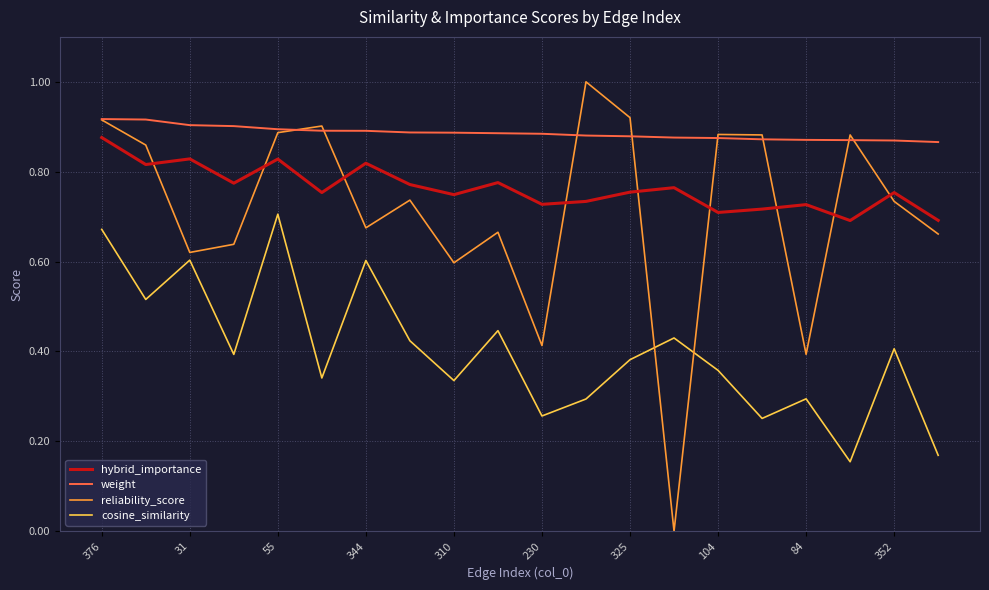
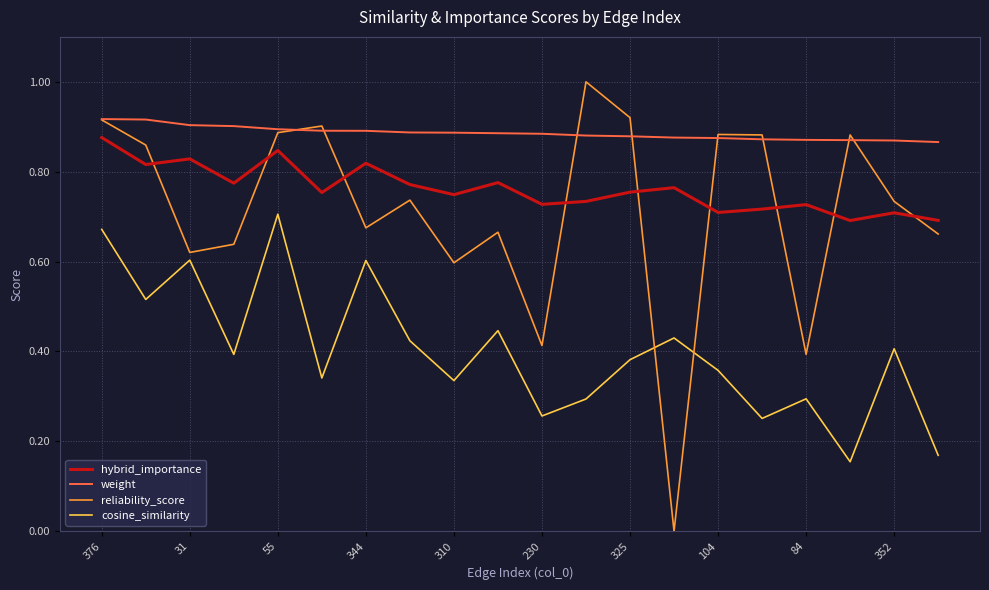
  {
    "hybrid_importance": {
      "376": 0.88,
      "31": 0.83,
-     "55": 0.83,
+     "55": 0.85,
      "344": 0.82,
      "310": 0.75,
      "230": 0.73,
      "325": 0.75,
      "104": 0.71,
      "84": 0.73,
-     "352": 0.75
+     "352": 0.71
    }
  }
